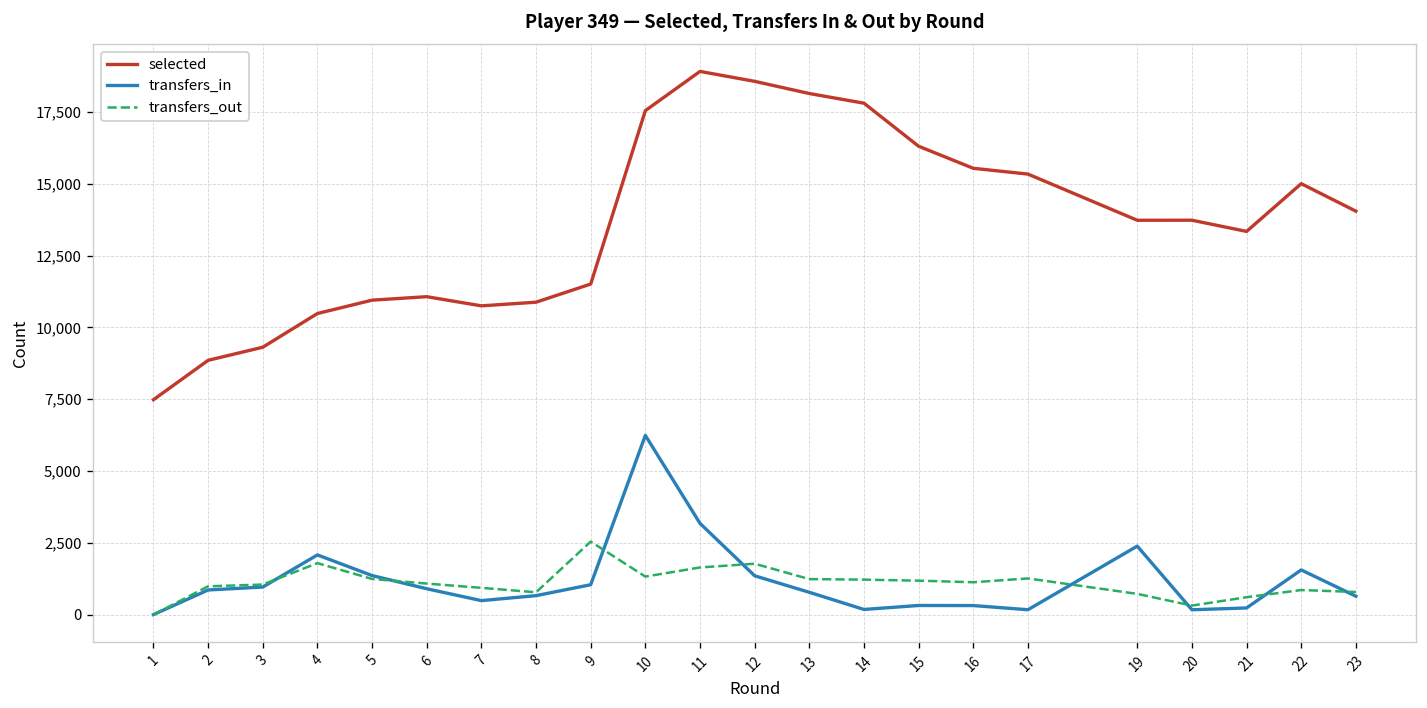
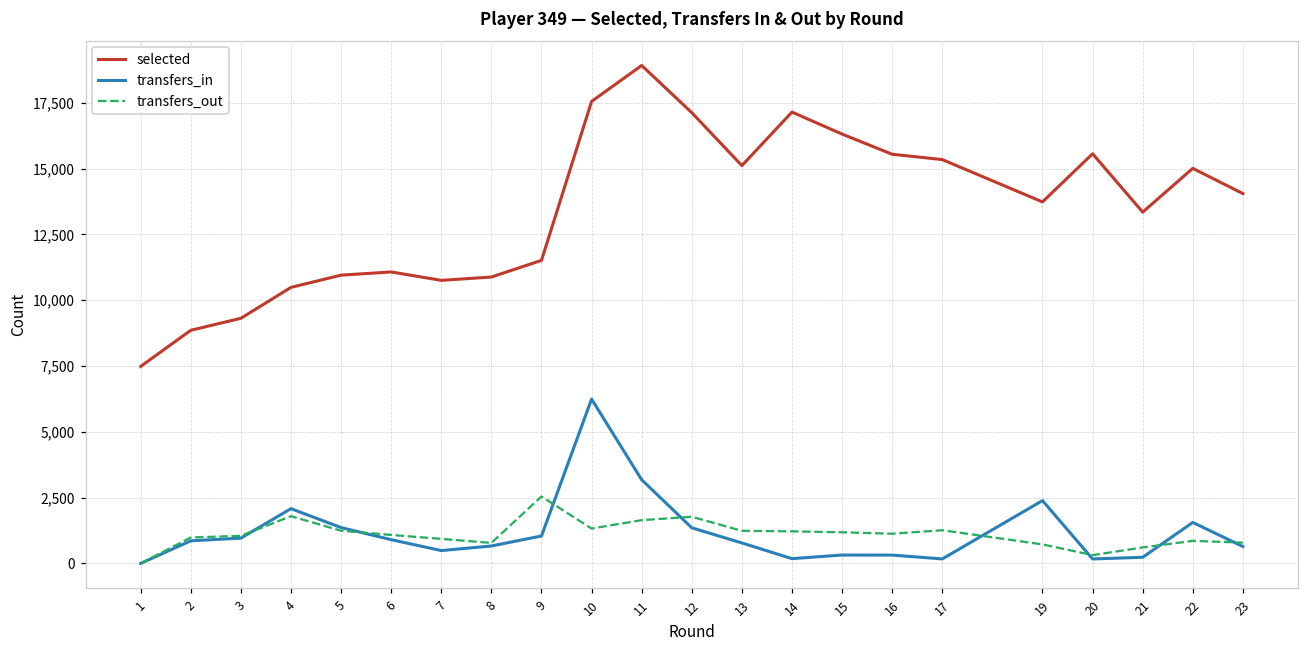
  {
    "selected": {
      "1": "7,500",
      "2": "8,900",
      "3": "9,300",
      "4": "10,500",
      "5": "11,000",
      "6": "11,100",
      "7": "10,800",
      "8": "10,900",
      "9": "11,500",
      "10": "17,600",
      "11": "18,900",
-     "12": "18,600",
-     "13": "18,100",
-     "14": "17,800",
+     "12": "17,100",
+     "13": "15,100",
+     "14": "17,100",
      "15": "16,300",
      "16": "15,500",
      "17": "15,300",
      "19": "13,700",
-     "20": "13,700",
+     "20": "15,600",
      "21": "13,300",
      "22": "15,000",
      "23": "14,000"
    },
    "transfers_in": {
      "2": "900",
      "4": "2,100",
      "5": "1,400",
      "6": "900",
      "7": "500",
      "8": "700",
      "9": "1,000",
      "10": "6,200",
      "11": "3,200",
      "12": "1,400",
      "13": "800",
      "14": "200",
      "15": "300",
      "16": "300",
      "17": "200",
      "19": "2,400",
      "20": "200",
      "21": "200",
      "22": "1,600",
      "23": "600"
    },
    "transfers_out": {
      "2": "1,000",
      "4": "1,800",
      "5": "1,200",
      "6": "1,100",
      "7": "900",
      "8": "800",
      "9": "2,500",
      "10": "1,300",
      "11": "1,600",
      "12": "1,800",
      "13": "1,200",
      "14": "1,200",
      "15": "1,200",
      "16": "1,100",
      "17": "1,300",
      "19": "700",
      "20": "300",
      "21": "600",
      "22": "900",
      "23": "800"
    }
  }
